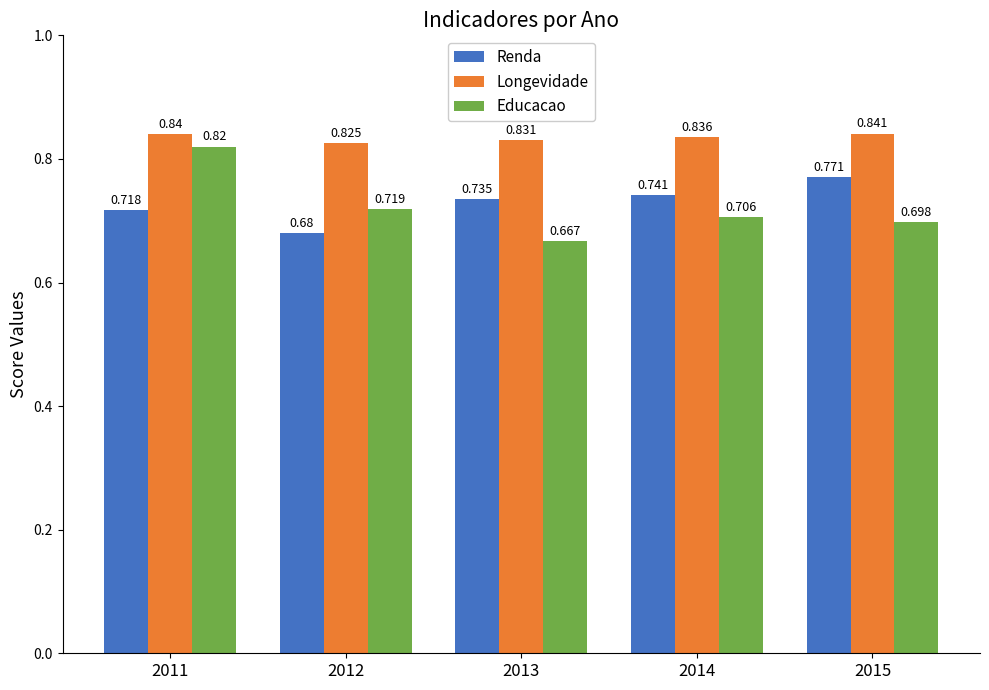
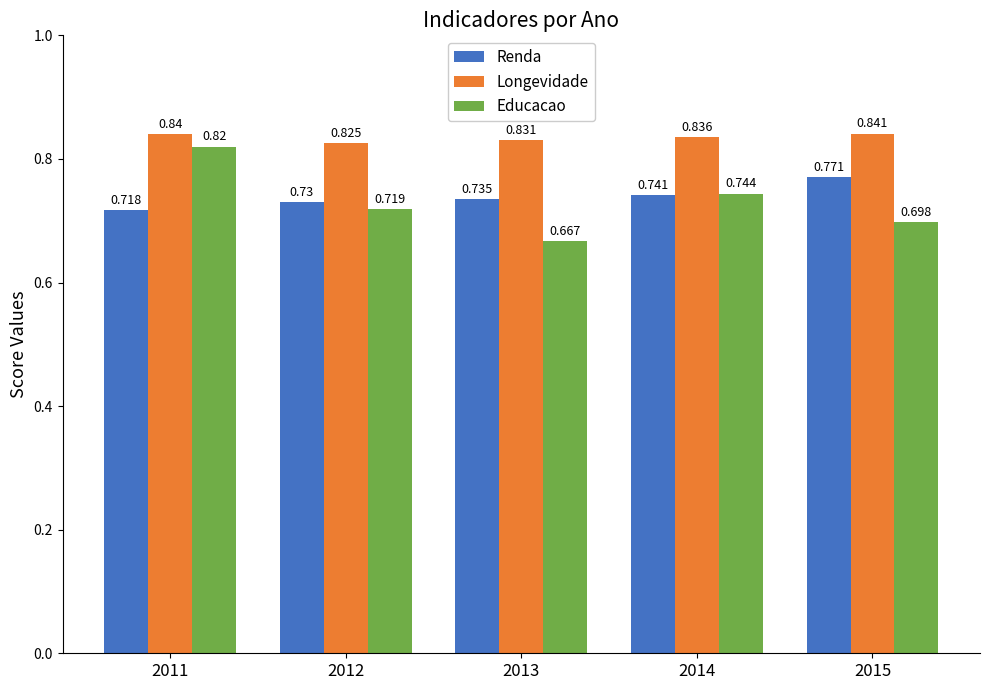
  {
    "Renda": {
      "2011": 0.718,
-     "2012": 0.68,
+     "2012": 0.73,
      "2013": 0.735,
      "2014": 0.741,
      "2015": 0.771
    },
    "Longevidade": {
      "2011": 0.84,
      "2012": 0.825,
      "2013": 0.831,
      "2014": 0.836,
      "2015": 0.841
    },
    "Educacao": {
      "2011": 0.82,
      "2012": 0.719,
      "2013": 0.667,
-     "2014": 0.706,
+     "2014": 0.744,
      "2015": 0.698
    }
  }
